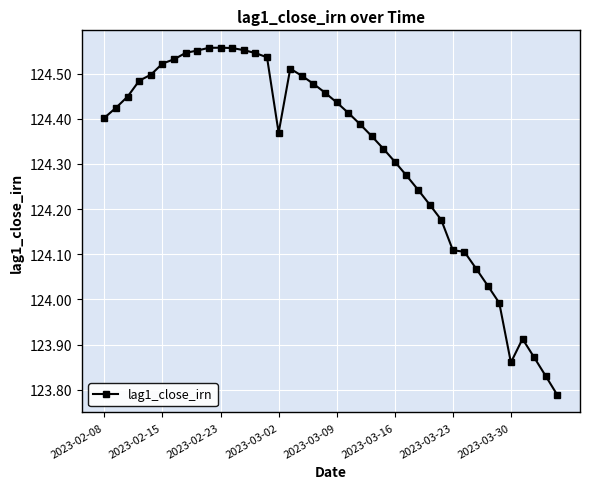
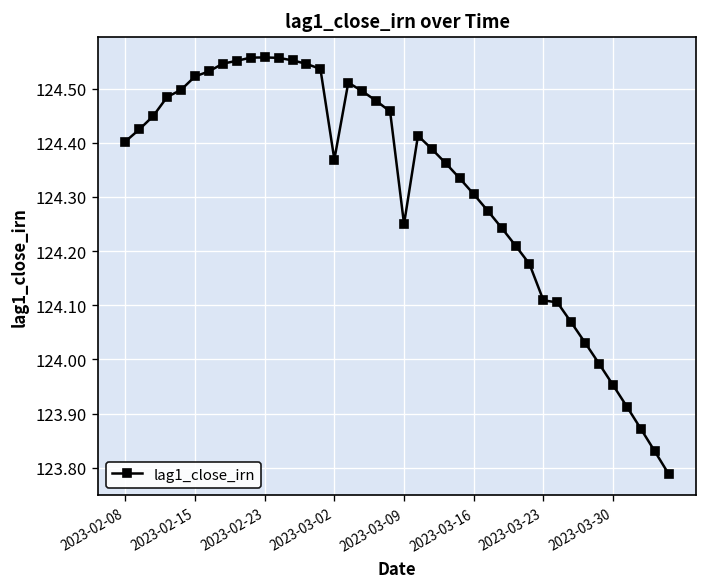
  {
    "2023-02-08": 124.40,
    "2023-02-15": 124.52,
    "2023-02-23": 124.56,
    "2023-03-02": 124.37,
-   "2023-03-09": 124.44,
+   "2023-03-09": 124.25,
    "2023-03-16": 124.31,
    "2023-03-23": 124.11,
-   "2023-03-30": 123.86
+   "2023-03-30": 123.95
  }
